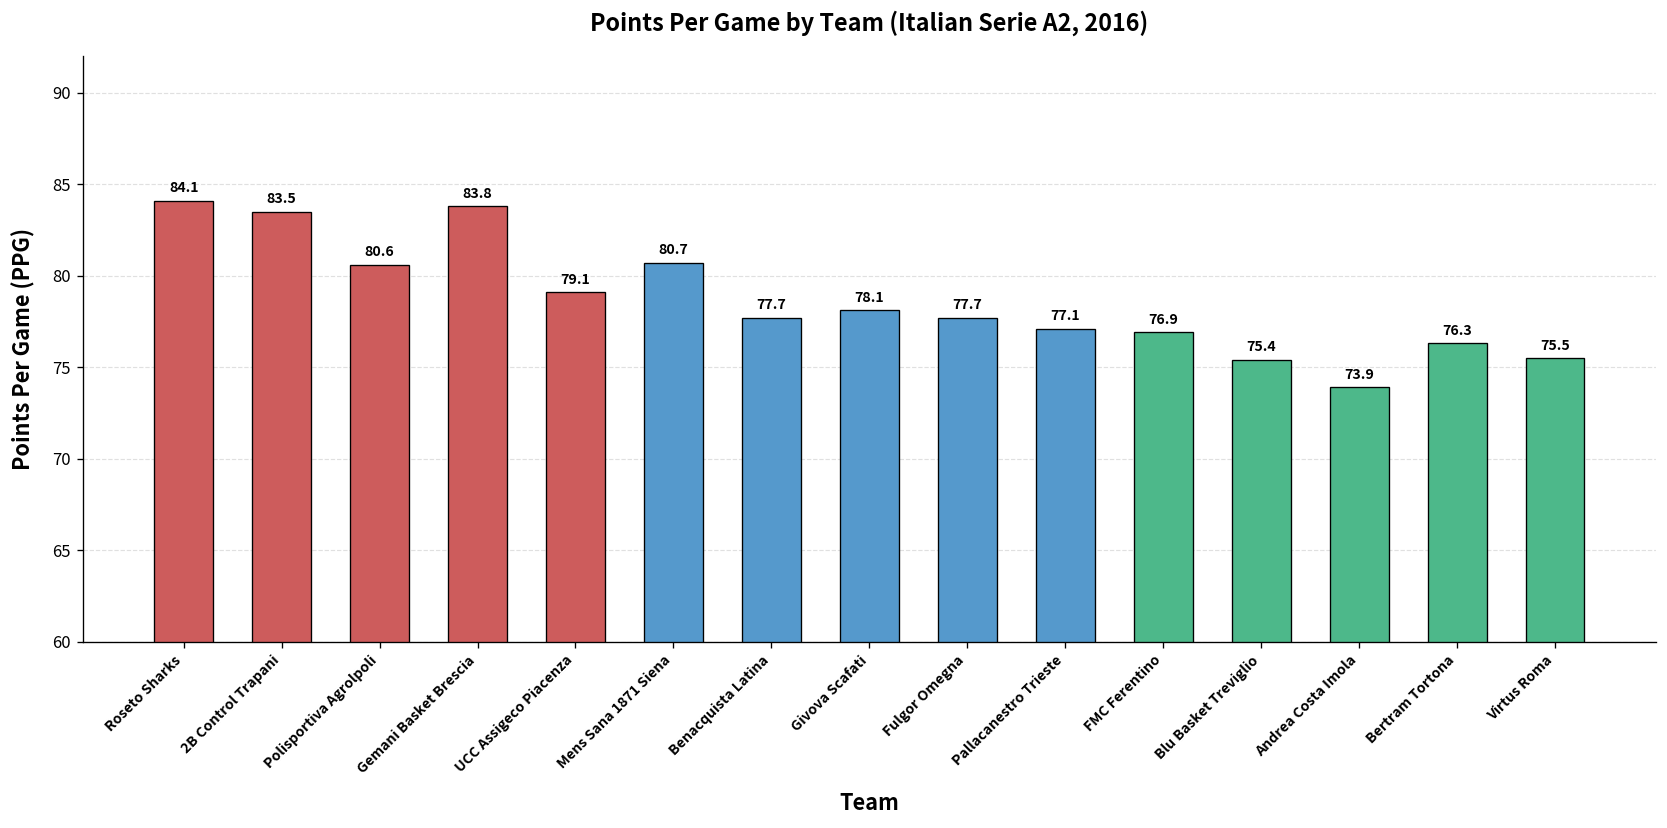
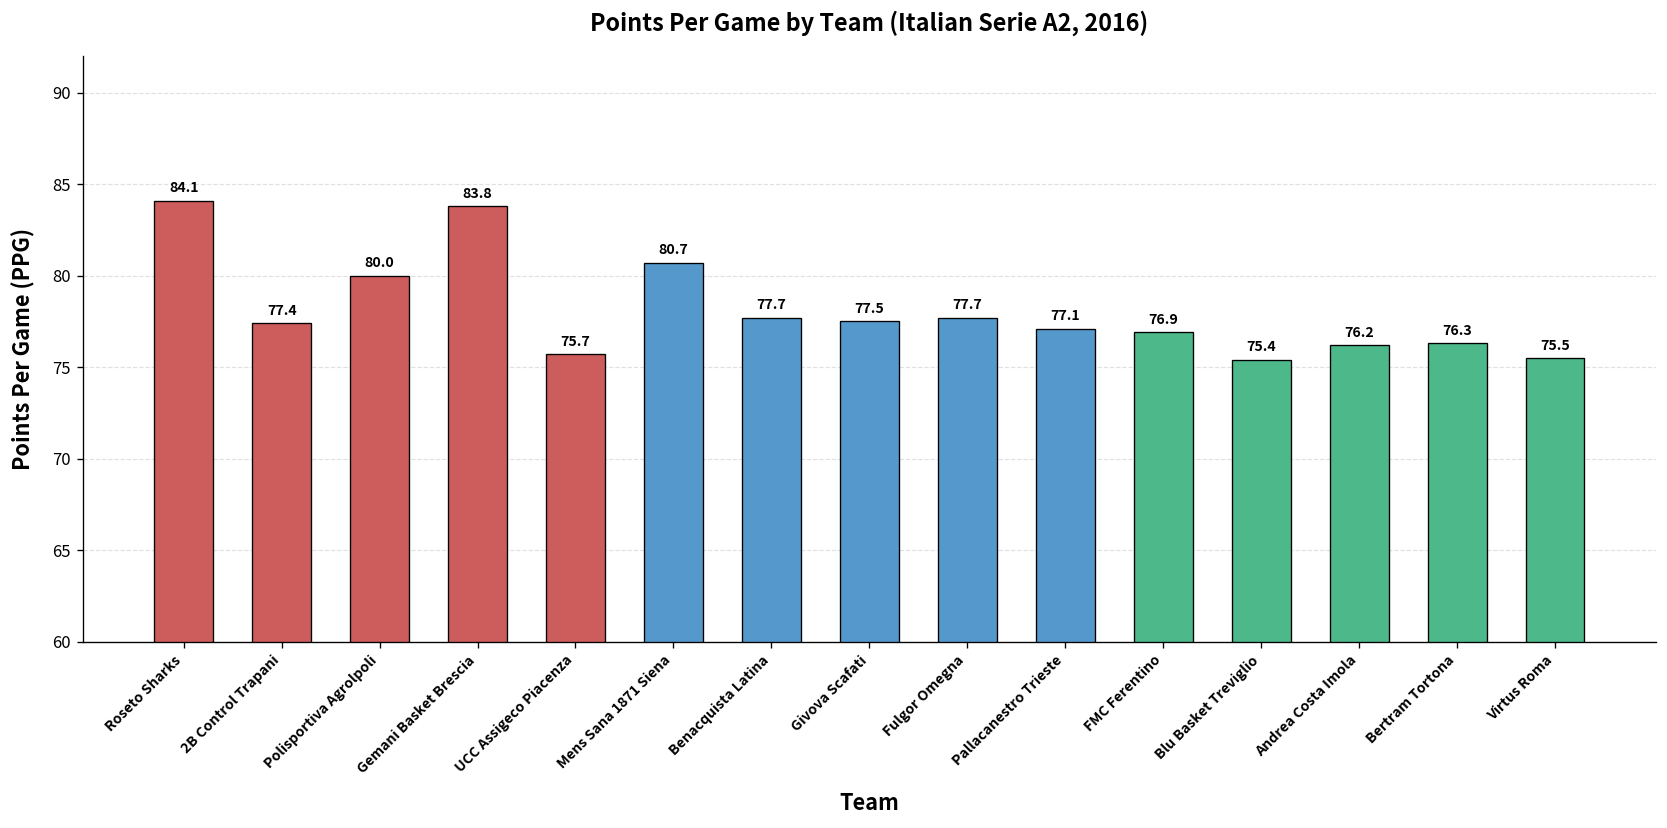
  {
    "Roseto Sharks": 84.1,
-   "2B Control Trapani": 83.5,
-   "Polisportiva Agrolpoli": 80.6,
+   "2B Control Trapani": 77.4,
+   "Polisportiva Agrolpoli": 80.0,
    "Gemani Basket Brescia": 83.8,
-   "UCC Assigeco Piacenza": 79.1,
+   "UCC Assigeco Piacenza": 75.7,
    "Mens Sana 1871 Siena": 80.7,
    "Benacquista Latina": 77.7,
-   "Givova Scafati": 78.1,
+   "Givova Scafati": 77.5,
    "Fulgor Omegna": 77.7,
    "Pallacanestro Trieste": 77.1,
    "FMC Ferentino": 76.9,
    "Blu Basket Treviglio": 75.4,
-   "Andrea Costa Imola": 73.9,
+   "Andrea Costa Imola": 76.2,
    "Bertram Tortona": 76.3,
    "Virtus Roma": 75.5
  }
